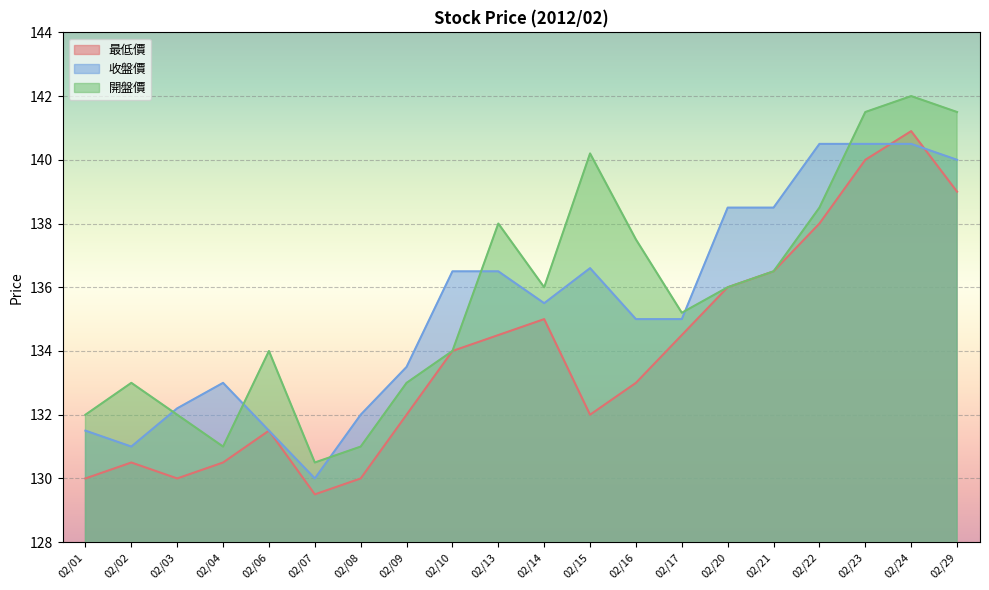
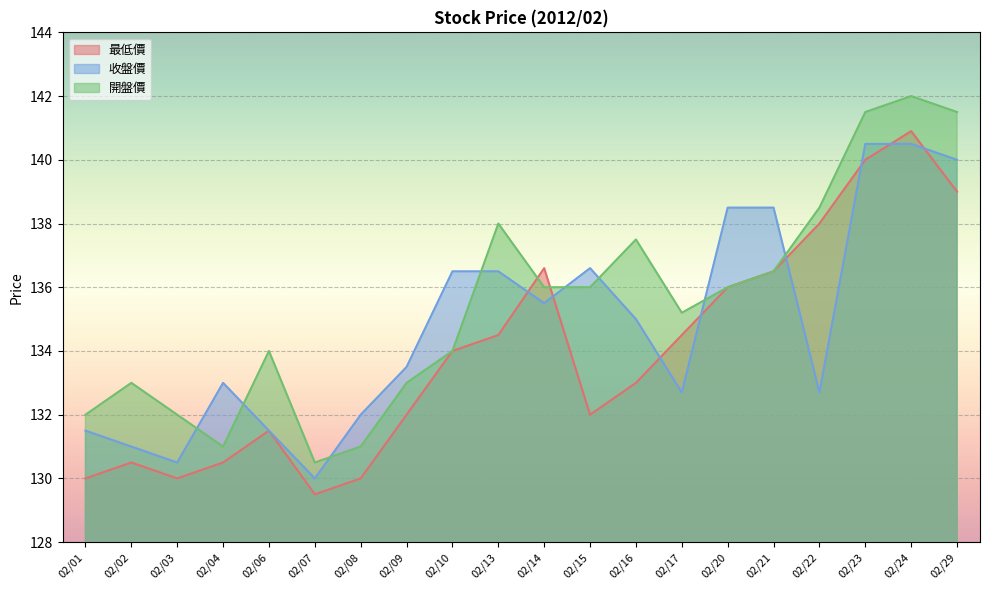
  {
    "最低價": {
      "02/01": 130.0,
      "02/02": 130.5,
      "02/03": 130.0,
      "02/04": 130.5,
      "02/07": 129.5,
      "02/08": 130.0,
      "02/09": 132.0,
      "02/13": 134.5,
-     "02/14": 135.0,
+     "02/14": 136.6,
      "02/15": 132.0,
      "02/16": 133.0,
      "02/17": 134.5,
      "02/22": 138.0,
      "02/23": 140.0,
      "02/24": 140.9,
      "02/29": 139.0
    },
    "收盤價": {
      "02/01": 131.5,
      "02/02": 131.0,
-     "02/03": 132.2,
+     "02/03": 130.5,
      "02/04": 133.0,
      "02/07": 130.0,
      "02/08": 132.0,
      "02/09": 133.5,
      "02/10": 136.5,
      "02/13": 136.5,
      "02/14": 135.5,
      "02/15": 136.6,
      "02/16": 135.0,
-     "02/17": 135.0,
+     "02/17": 132.7,
      "02/20": 138.5,
      "02/21": 138.5,
-     "02/22": 140.5,
+     "02/22": 132.7,
      "02/23": 140.5,
      "02/24": 140.5,
      "02/29": 140.0
    },
    "開盤價": {
      "02/01": 132.0,
      "02/02": 133.0,
      "02/03": 132.0,
      "02/04": 131.0,
      "02/06": 134.0,
      "02/07": 130.5,
      "02/08": 131.0,
      "02/09": 133.0,
      "02/13": 138.0,
      "02/14": 136.0,
-     "02/15": 140.2,
+     "02/15": 136.0,
      "02/16": 137.5,
      "02/17": 135.2,
      "02/22": 138.5,
      "02/23": 141.5,
      "02/24": 142.0,
      "02/29": 141.5
    }
  }
